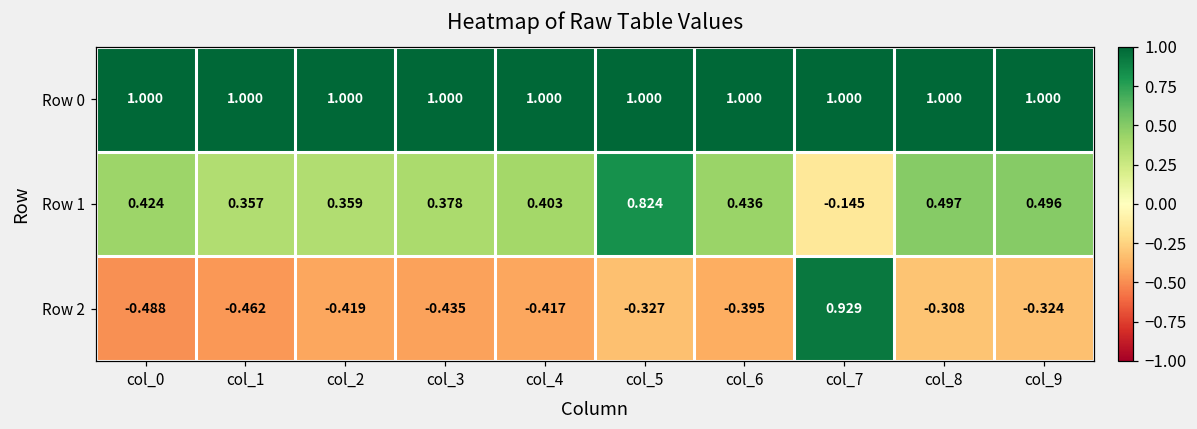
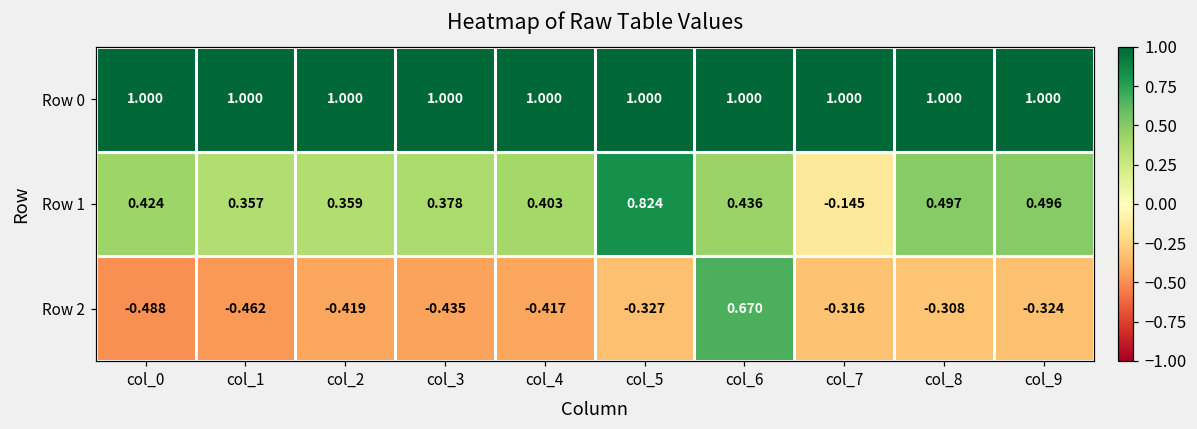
  {
    "Row 0": {
      "col_0": 1.000,
      "col_1": 1.000,
      "col_2": 1.000,
      "col_3": 1.000,
      "col_4": 1.000,
      "col_5": 1.000,
      "col_6": 1.000,
      "col_7": 1.000,
      "col_8": 1.000,
      "col_9": 1.000
    },
    "Row 1": {
      "col_0": 0.424,
      "col_1": 0.357,
      "col_2": 0.359,
      "col_3": 0.378,
      "col_4": 0.403,
      "col_5": 0.824,
      "col_6": 0.436,
      "col_7": -0.145,
      "col_8": 0.497,
      "col_9": 0.496
    },
    "Row 2": {
      "col_0": -0.488,
      "col_1": -0.462,
      "col_2": -0.419,
      "col_3": -0.435,
      "col_4": -0.417,
      "col_5": -0.327,
-     "col_6": -0.395,
-     "col_7": 0.929,
+     "col_6": 0.670,
+     "col_7": -0.316,
      "col_8": -0.308,
      "col_9": -0.324
    }
  }
